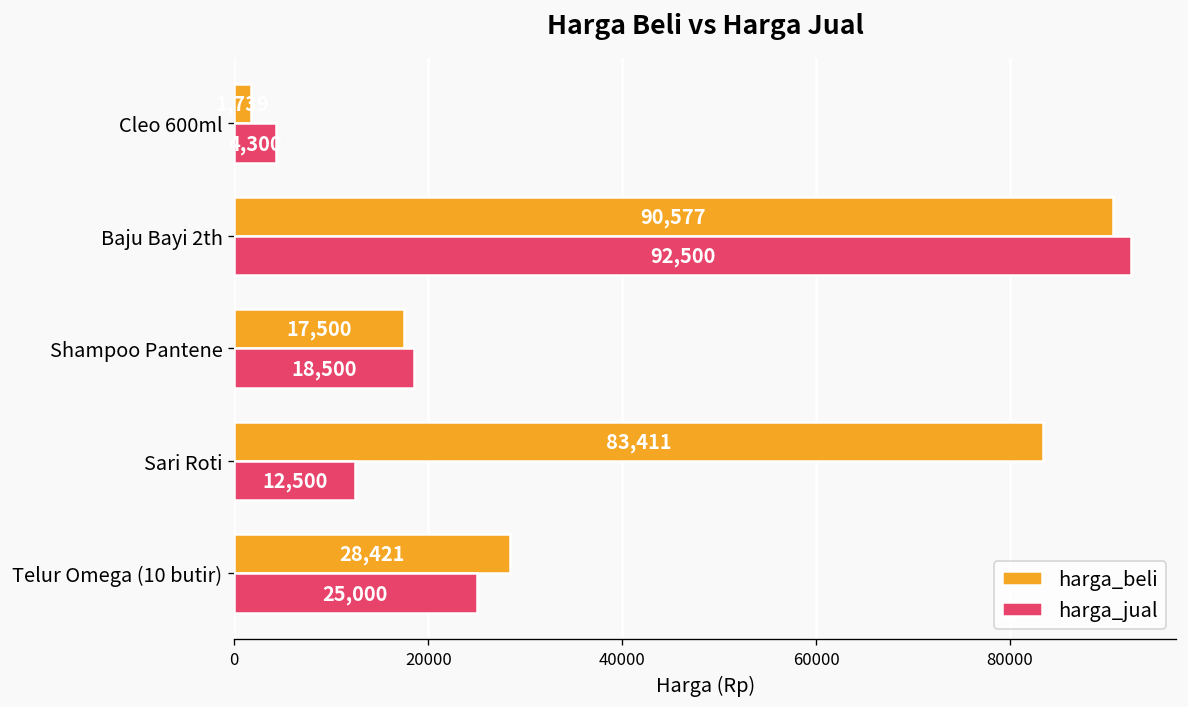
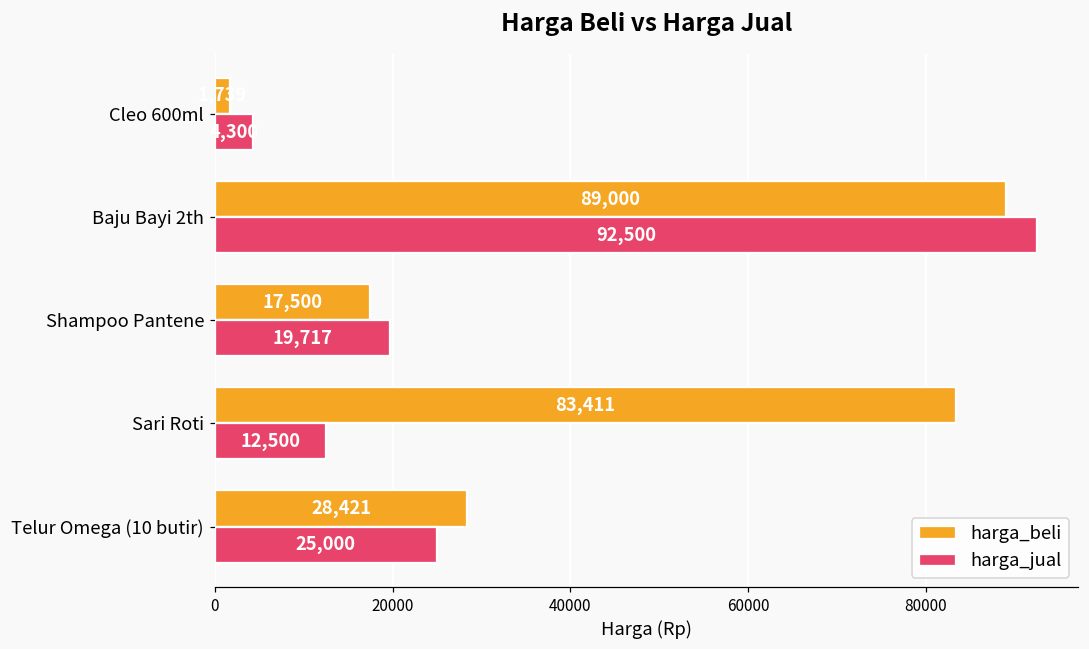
  {
    "harga_beli": {
-     "Baju Bayi 2th": "90,577",
+     "Baju Bayi 2th": "89,000",
      "Shampoo Pantene": "17,500",
      "Sari Roti": "83,411",
      "Telur Omega (10 butir)": "28,421"
    },
    "harga_jual": {
      "Cleo 600ml": "4,300",
      "Baju Bayi 2th": "92,500",
-     "Shampoo Pantene": "18,500",
+     "Shampoo Pantene": "19,717",
      "Sari Roti": "12,500",
      "Telur Omega (10 butir)": "25,000"
    }
  }
